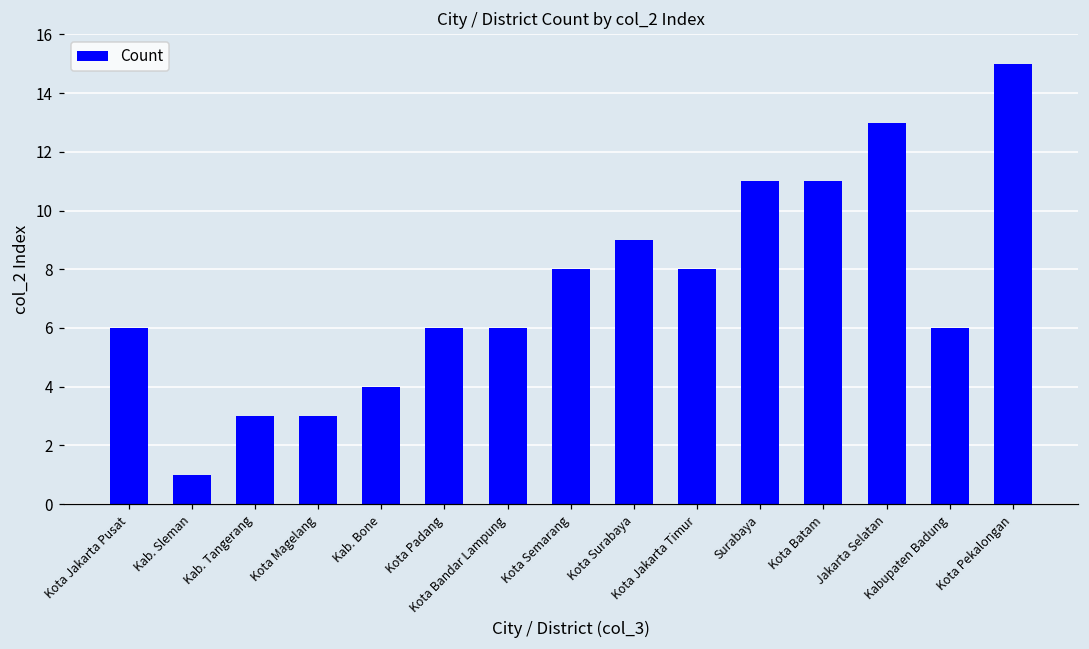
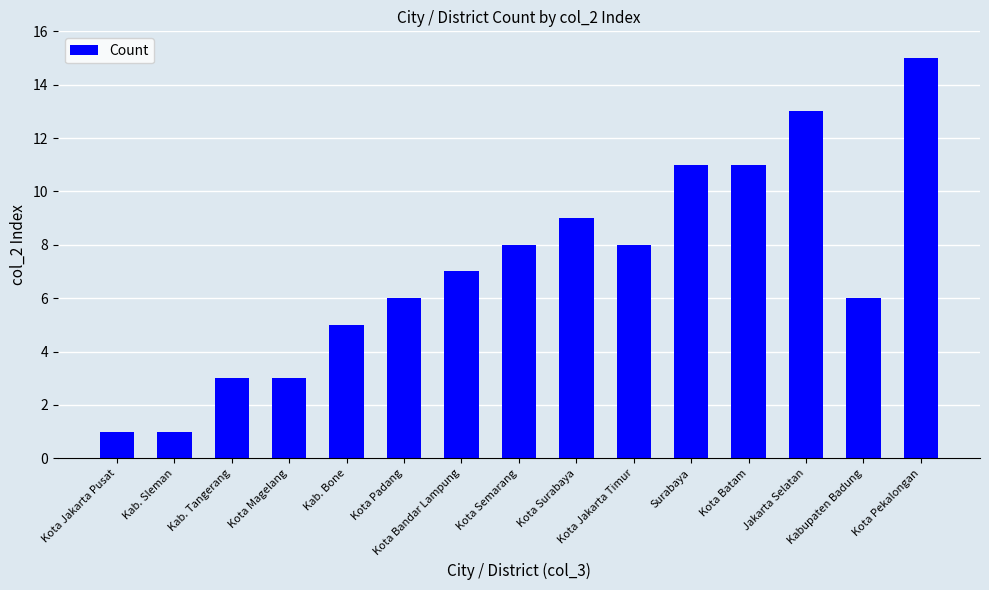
  {
-   "Kota Jakarta Pusat": 6,
+   "Kota Jakarta Pusat": 1,
    "Kab. Sleman": 1,
    "Kab. Tangerang": 3,
    "Kota Magelang": 3,
-   "Kab. Bone": 4,
+   "Kab. Bone": 5,
    "Kota Padang": 6,
-   "Kota Bandar Lampung": 6,
+   "Kota Bandar Lampung": 7,
    "Kota Semarang": 8,
    "Kota Surabaya": 9,
    "Kota Jakarta Timur": 8,
    "Surabaya": 11,
    "Kota Batam": 11,
    "Jakarta Selatan": 13,
    "Kabupaten Badung": 6,
    "Kota Pekalongan": 15
  }
